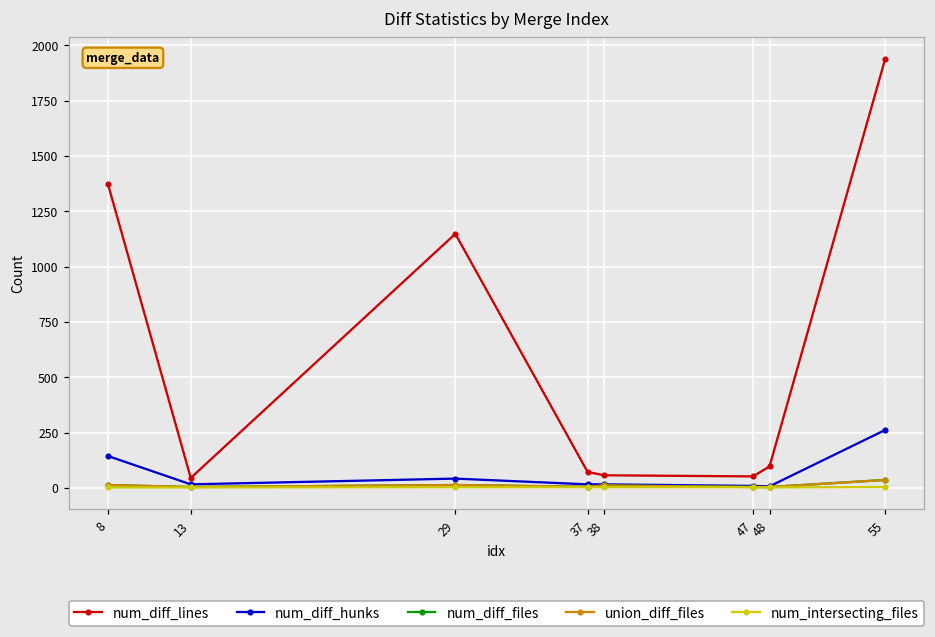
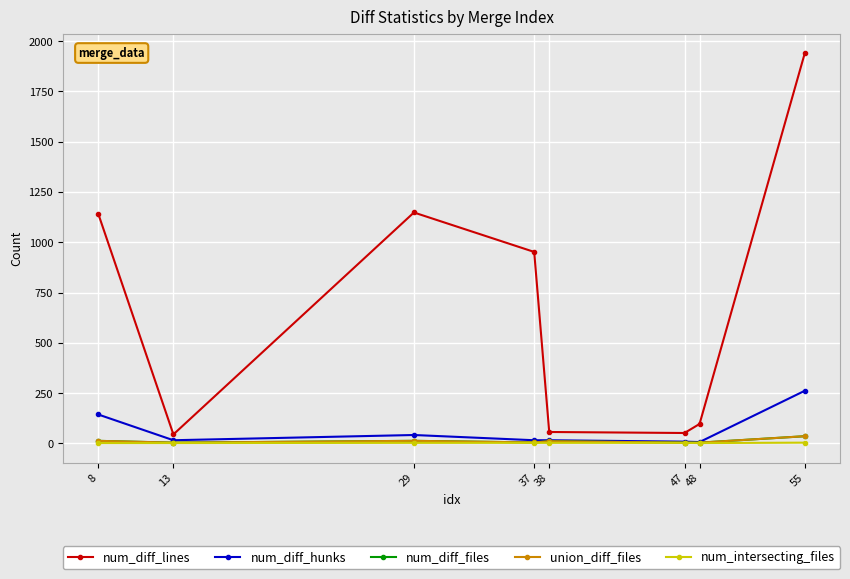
  {
    "num_diff_lines": {
-     "8": 1370,
+     "8": 1140,
      "13": 50,
      "29": 1150,
-     "37": 70,
+     "37": 950,
      "38": 60,
      "47": 50,
      "48": 100,
      "55": 1940
    },
    "num_diff_hunks": {
      "8": 140,
      "29": 40,
      "55": 260
    },
    "union_diff_files": {
      "55": 40
    },
    "num_intersecting_files": {
      "55": 0
    }
  }
